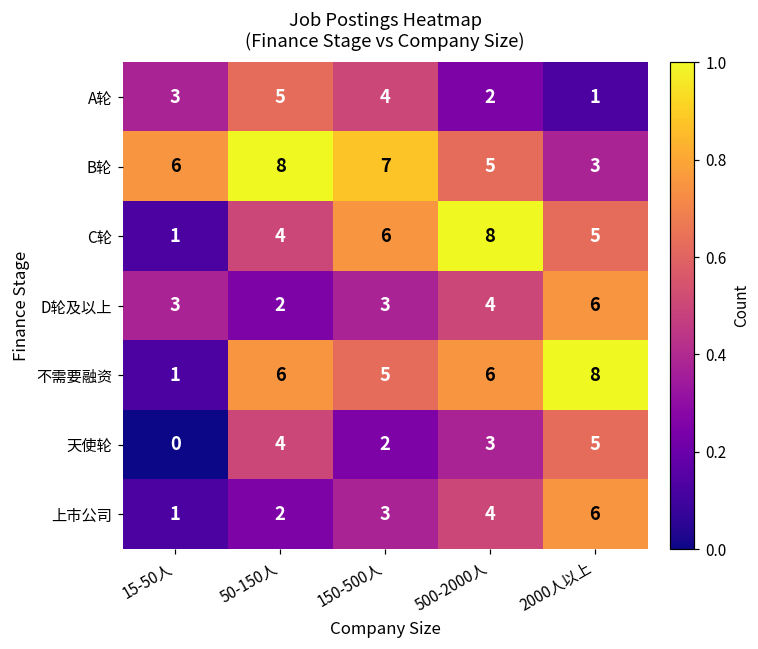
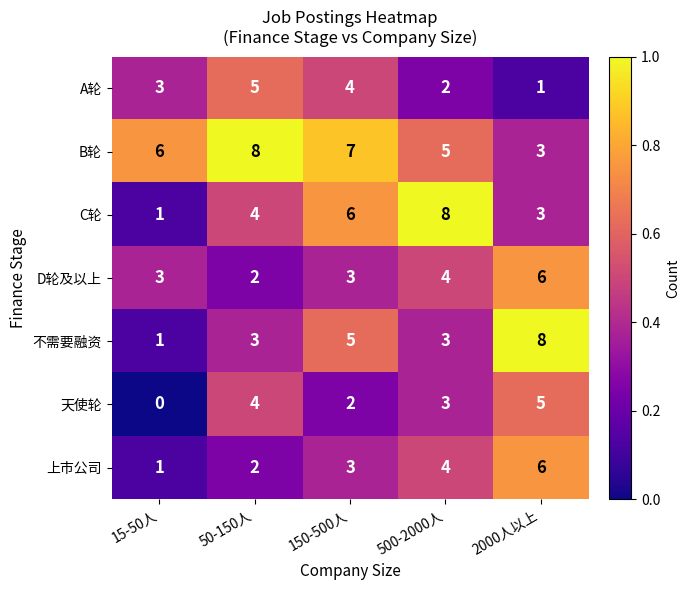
  {
    "A轮": {
      "15-50人": 3,
      "50-150人": 5,
      "150-500人": 4,
      "500-2000人": 2,
      "2000人以上": 1
    },
    "B轮": {
      "15-50人": 6,
      "50-150人": 8,
      "150-500人": 7,
      "500-2000人": 5,
      "2000人以上": 3
    },
    "C轮": {
      "15-50人": 1,
      "50-150人": 4,
      "150-500人": 6,
      "500-2000人": 8,
-     "2000人以上": 5
+     "2000人以上": 3
    },
    "D轮及以上": {
      "15-50人": 3,
      "50-150人": 2,
      "150-500人": 3,
      "500-2000人": 4,
      "2000人以上": 6
    },
    "不需要融资": {
      "15-50人": 1,
-     "50-150人": 6,
+     "50-150人": 3,
      "150-500人": 5,
-     "500-2000人": 6,
+     "500-2000人": 3,
      "2000人以上": 8
    },
    "天使轮": {
      "15-50人": 0,
      "50-150人": 4,
      "150-500人": 2,
      "500-2000人": 3,
      "2000人以上": 5
    },
    "上市公司": {
      "15-50人": 1,
      "50-150人": 2,
      "150-500人": 3,
      "500-2000人": 4,
      "2000人以上": 6
    }
  }
